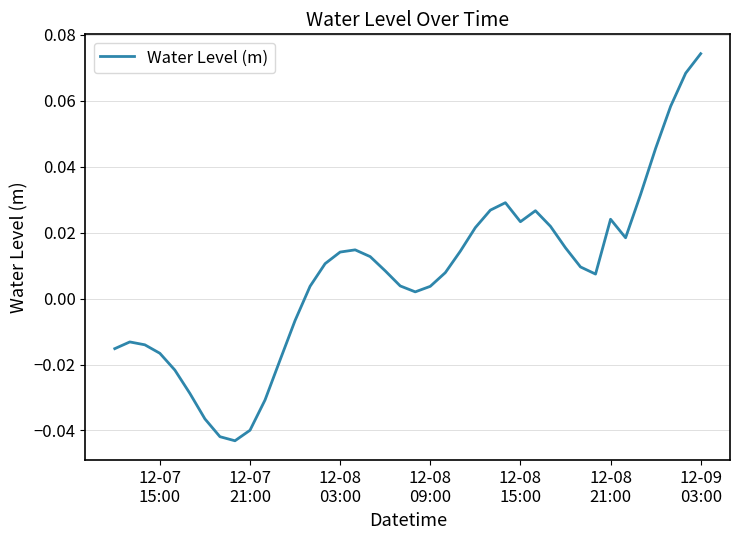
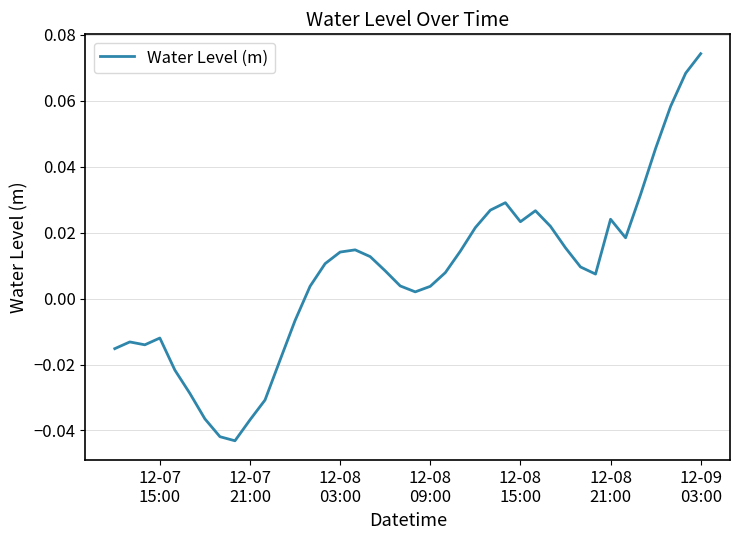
  {
-   "12-07 15:00": -0.017,
-   "12-07 21:00": -0.040,
+   "12-07 15:00": -0.012,
+   "12-07 21:00": -0.037,
    "12-08 03:00": 0.014,
    "12-08 09:00": 0.004,
    "12-08 15:00": 0.023,
    "12-08 21:00": 0.024,
    "12-09 03:00": 0.074
  }
